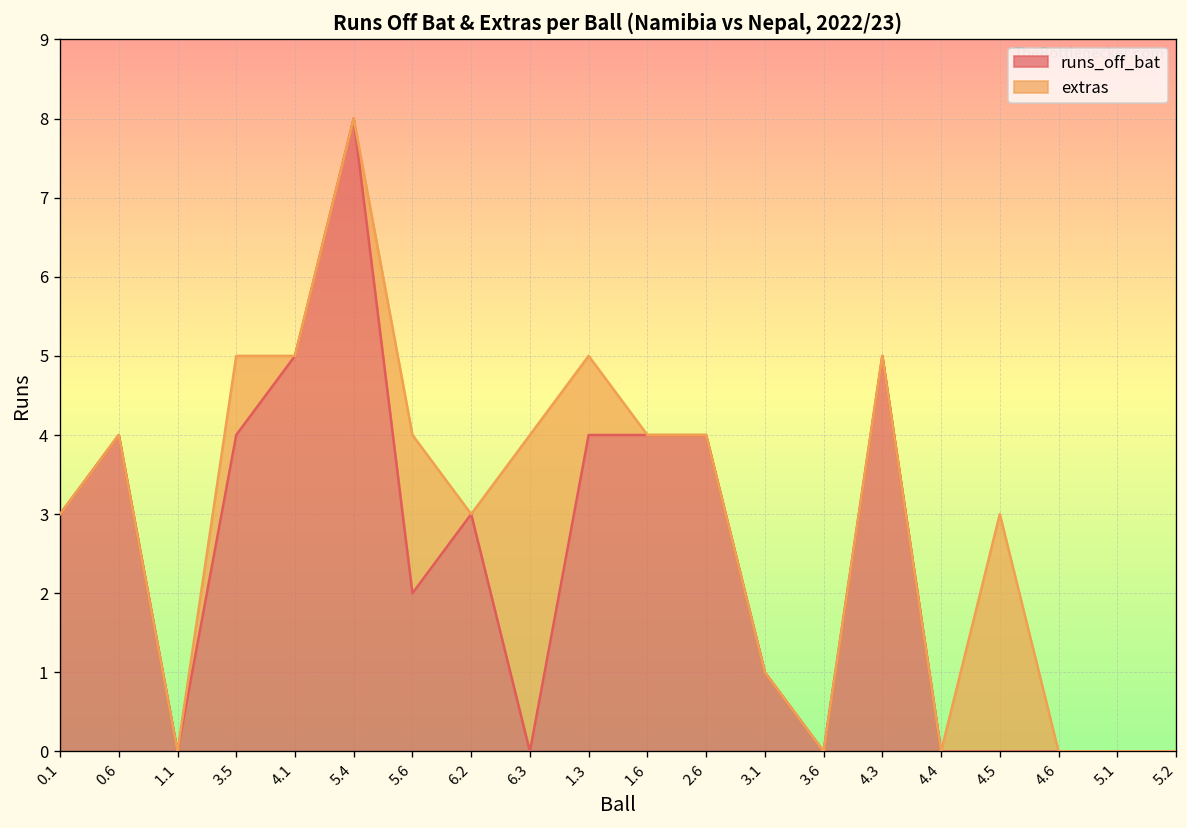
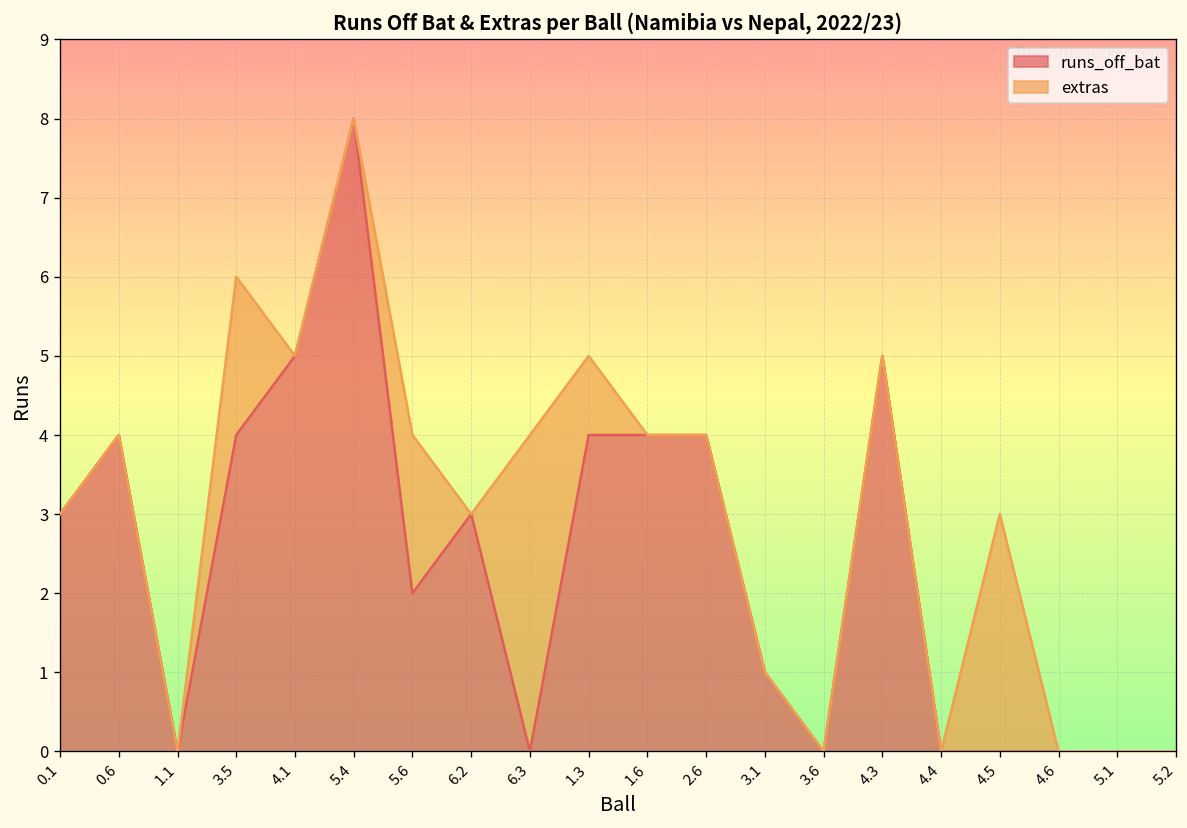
  {
    "runs_off_bat": {
      "3.5": 4,
      "5.6": 2,
      "6.3": 0,
      "1.3": 4,
      "4.5": 0
    },
    "extras": {
-     "3.5": 1,
+     "3.5": 2,
      "5.6": 4,
      "6.3": 4,
      "1.3": 5,
      "4.5": 3
    }
  }
